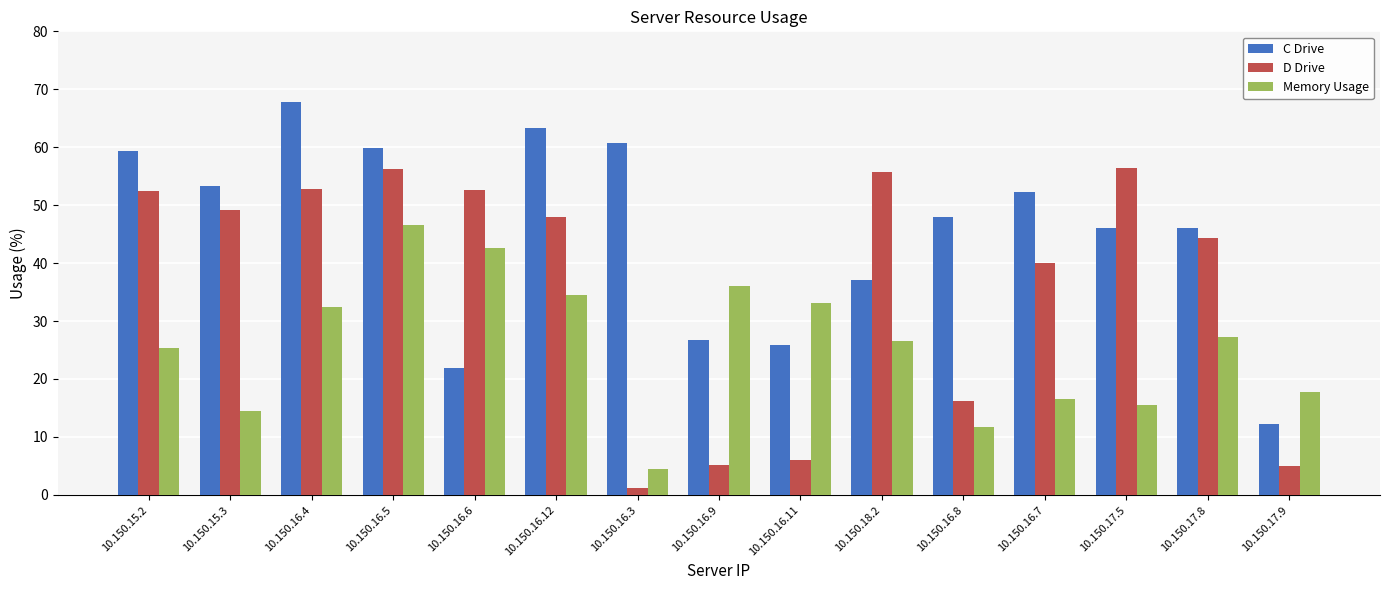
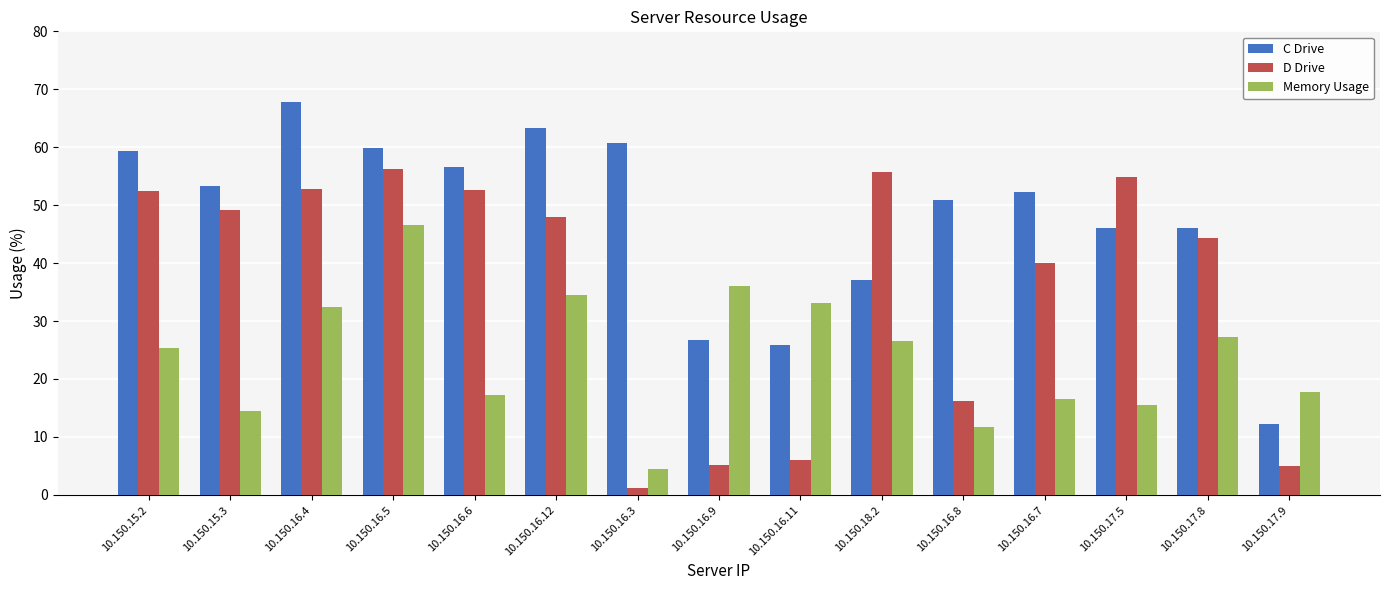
  {
    "C Drive": {
      "10.150.15.2": 59,
      "10.150.15.3": 53,
      "10.150.16.4": 68,
      "10.150.16.5": 60,
-     "10.150.16.6": 22,
+     "10.150.16.6": 57,
      "10.150.16.12": 63,
      "10.150.16.3": 61,
      "10.150.16.9": 27,
      "10.150.16.11": 26,
      "10.150.18.2": 37,
-     "10.150.16.8": 48,
+     "10.150.16.8": 51,
      "10.150.16.7": 52,
      "10.150.17.5": 46,
      "10.150.17.8": 46,
      "10.150.17.9": 12
    },
    "D Drive": {
      "10.150.15.2": 52,
      "10.150.15.3": 49,
      "10.150.16.4": 53,
      "10.150.16.5": 56,
      "10.150.16.6": 53,
      "10.150.16.12": 48,
      "10.150.16.3": 1,
      "10.150.16.9": 5,
      "10.150.16.11": 6,
      "10.150.18.2": 56,
      "10.150.16.8": 16,
      "10.150.16.7": 40,
-     "10.150.17.5": 56,
+     "10.150.17.5": 55,
      "10.150.17.8": 44,
      "10.150.17.9": 5
    },
    "Memory Usage": {
      "10.150.15.2": 25,
      "10.150.15.3": 15,
      "10.150.16.4": 32,
      "10.150.16.5": 46,
-     "10.150.16.6": 43,
+     "10.150.16.6": 17,
      "10.150.16.12": 34,
      "10.150.16.3": 4,
      "10.150.16.9": 36,
      "10.150.16.11": 33,
      "10.150.18.2": 27,
      "10.150.16.8": 12,
      "10.150.16.7": 16,
      "10.150.17.5": 16,
      "10.150.17.8": 27,
      "10.150.17.9": 18
    }
  }
